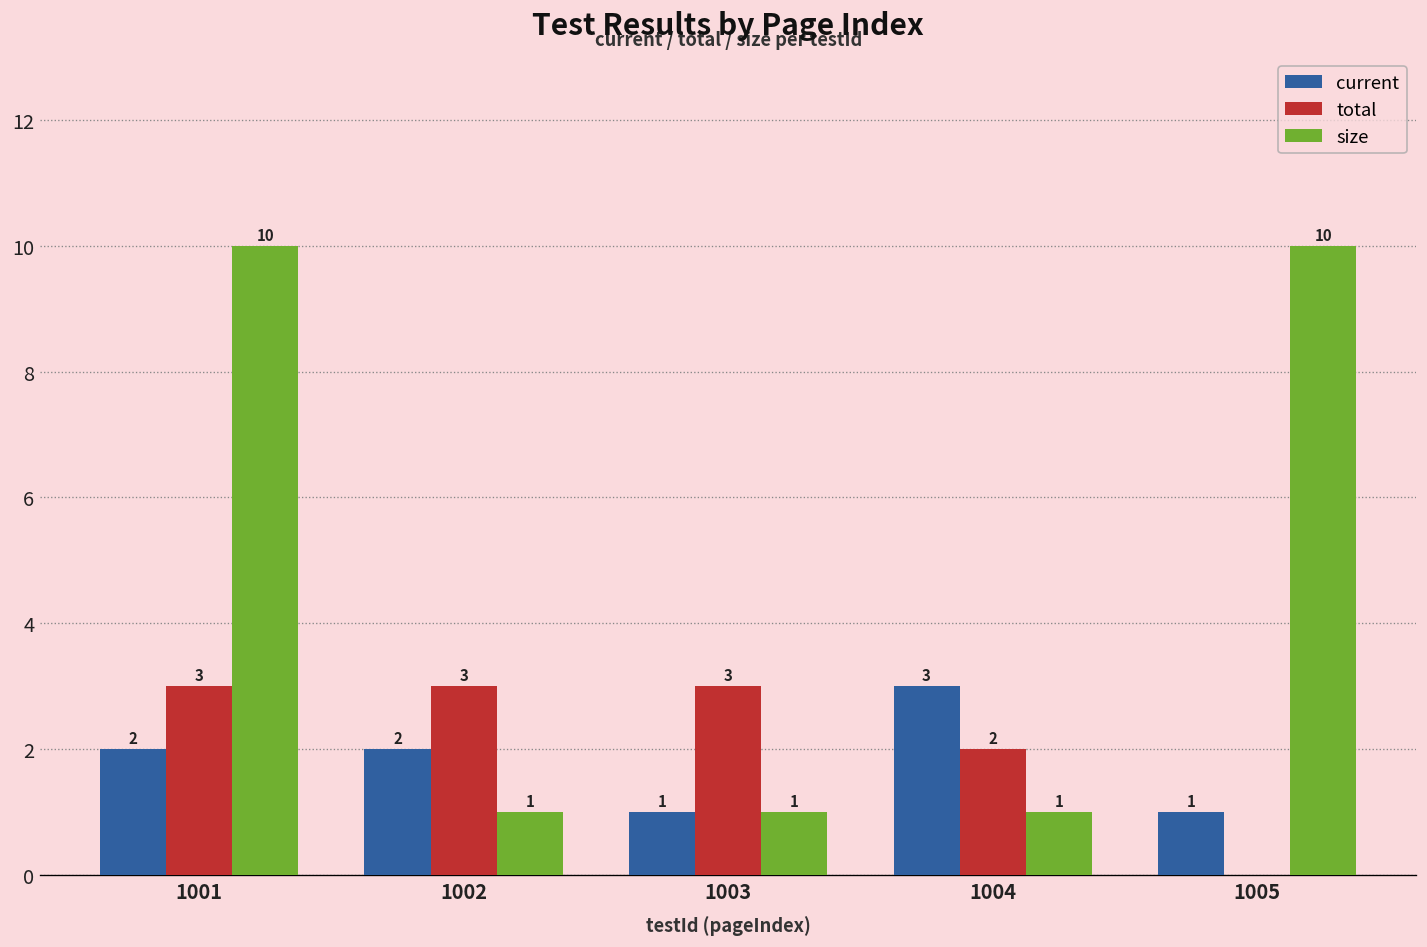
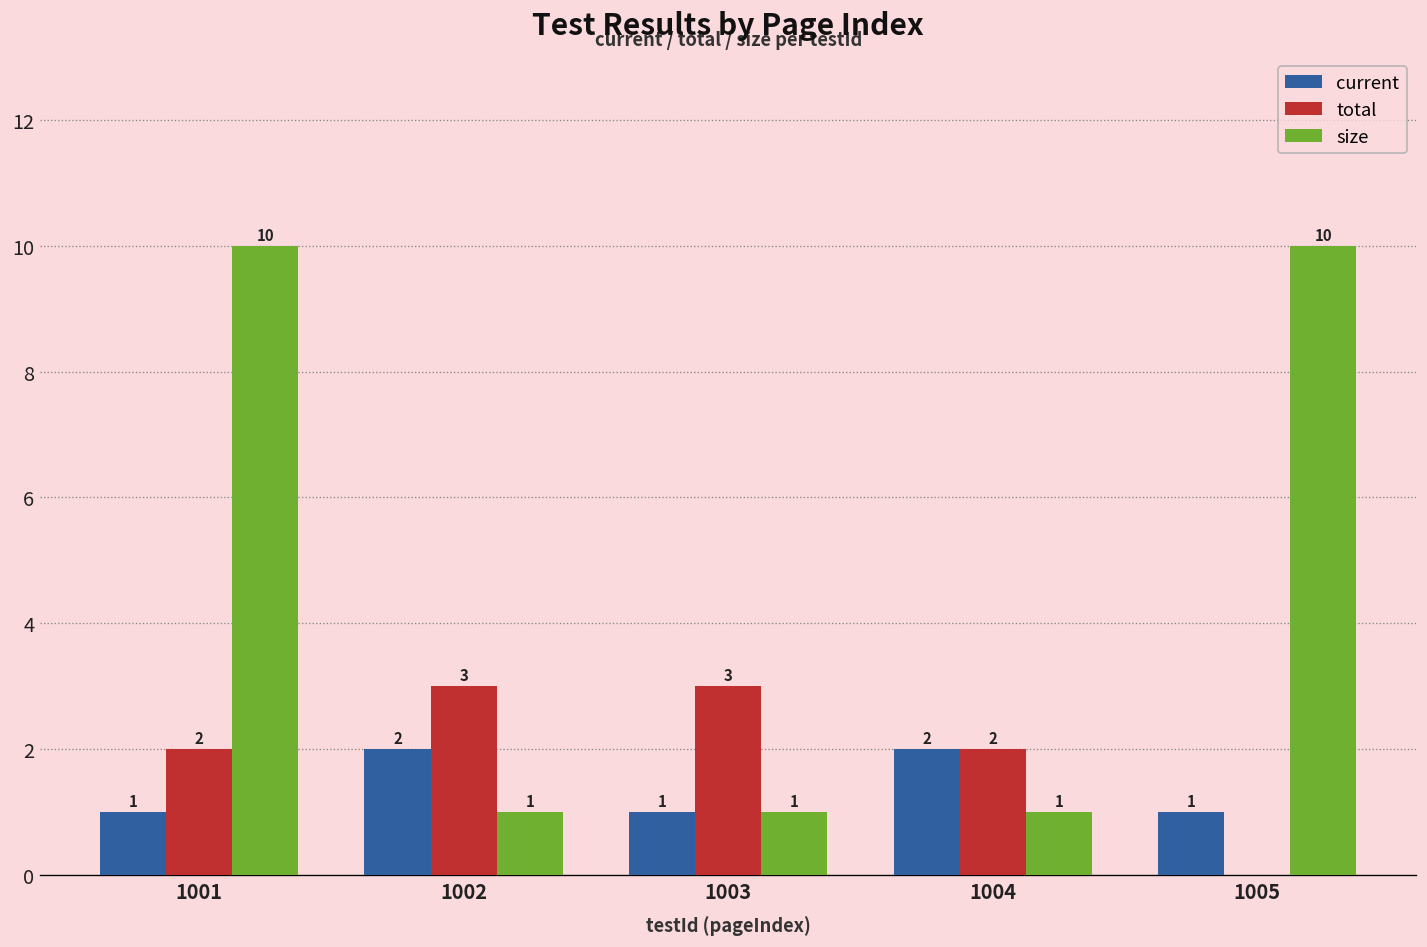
  {
    "current": {
-     "1001": 2,
+     "1001": 1,
      "1002": 2,
      "1003": 1,
-     "1004": 3,
+     "1004": 2,
      "1005": 1
    },
    "total": {
-     "1001": 3,
+     "1001": 2,
      "1002": 3,
      "1003": 3,
      "1004": 2
    },
    "size": {
      "1001": 10,
      "1002": 1,
      "1003": 1,
      "1004": 1,
      "1005": 10
    }
  }
